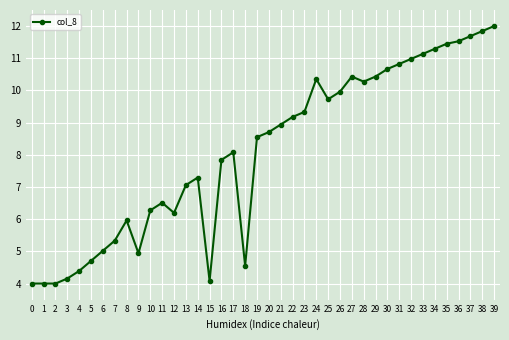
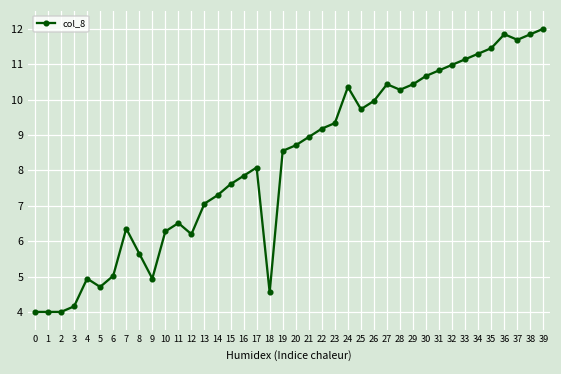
  {
    "0": 4.0,
    "1": 4.0,
    "2": 4.0,
    "3": 4.2,
-   "4": 4.4,
+   "4": 4.9,
    "5": 4.7,
    "6": 5.0,
-   "7": 5.3,
-   "8": 6.0,
+   "7": 6.4,
+   "8": 5.6,
    "9": 4.9,
    "10": 6.3,
    "11": 6.5,
    "12": 6.2,
    "13": 7.1,
    "14": 7.3,
-   "15": 4.1,
+   "15": 7.6,
    "16": 7.8,
    "17": 8.1,
    "18": 4.5,
    "19": 8.5,
    "20": 8.7,
    "21": 8.9,
    "22": 9.2,
    "23": 9.3,
    "24": 10.4,
    "25": 9.7,
    "26": 10.0,
    "27": 10.4,
    "28": 10.3,
    "29": 10.4,
    "30": 10.7,
    "31": 10.8,
    "32": 11.0,
    "33": 11.1,
    "34": 11.3,
    "35": 11.5,
-   "36": 11.5,
+   "36": 11.8,
    "37": 11.7,
    "38": 11.8,
    "39": 12.0
  }
